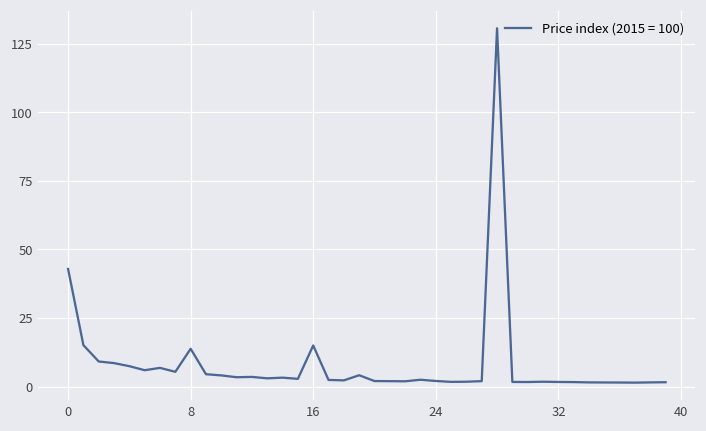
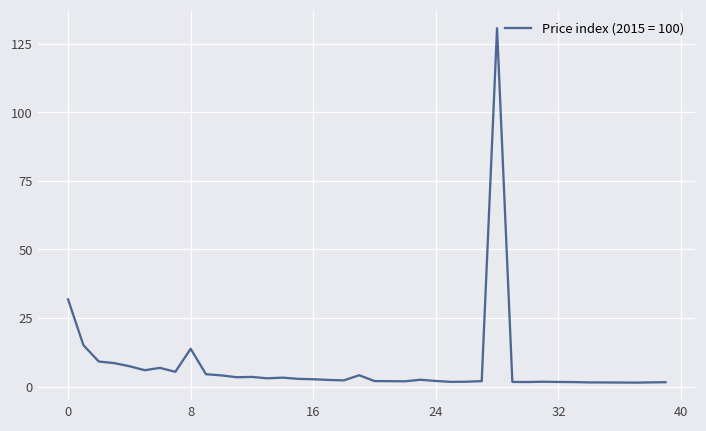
  {
-   "0": 43,
+   "0": 32,
    "8": 14,
-   "16": 15,
+   "16": 3,
    "24": 2,
    "32": 2
  }
